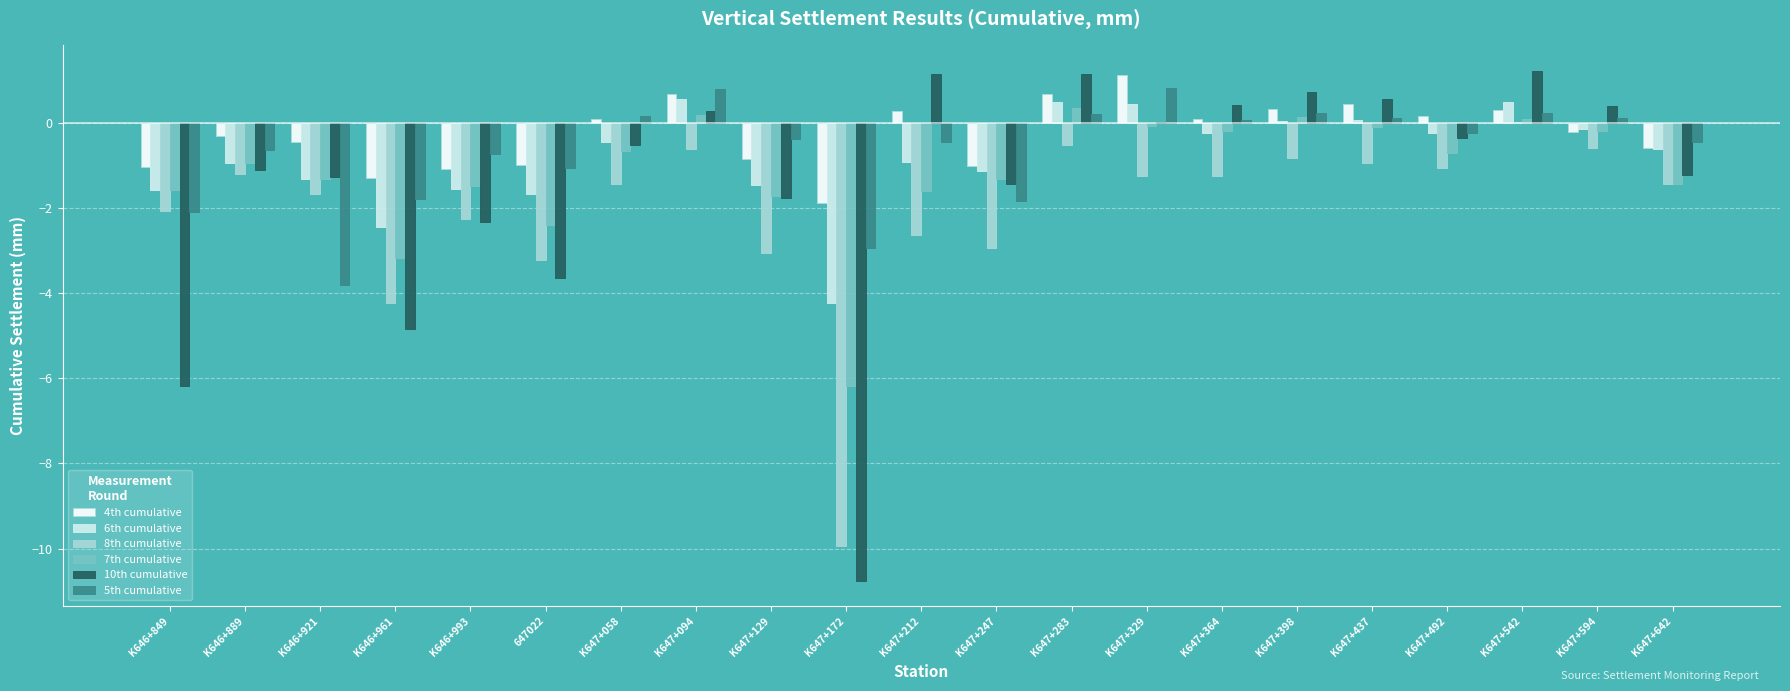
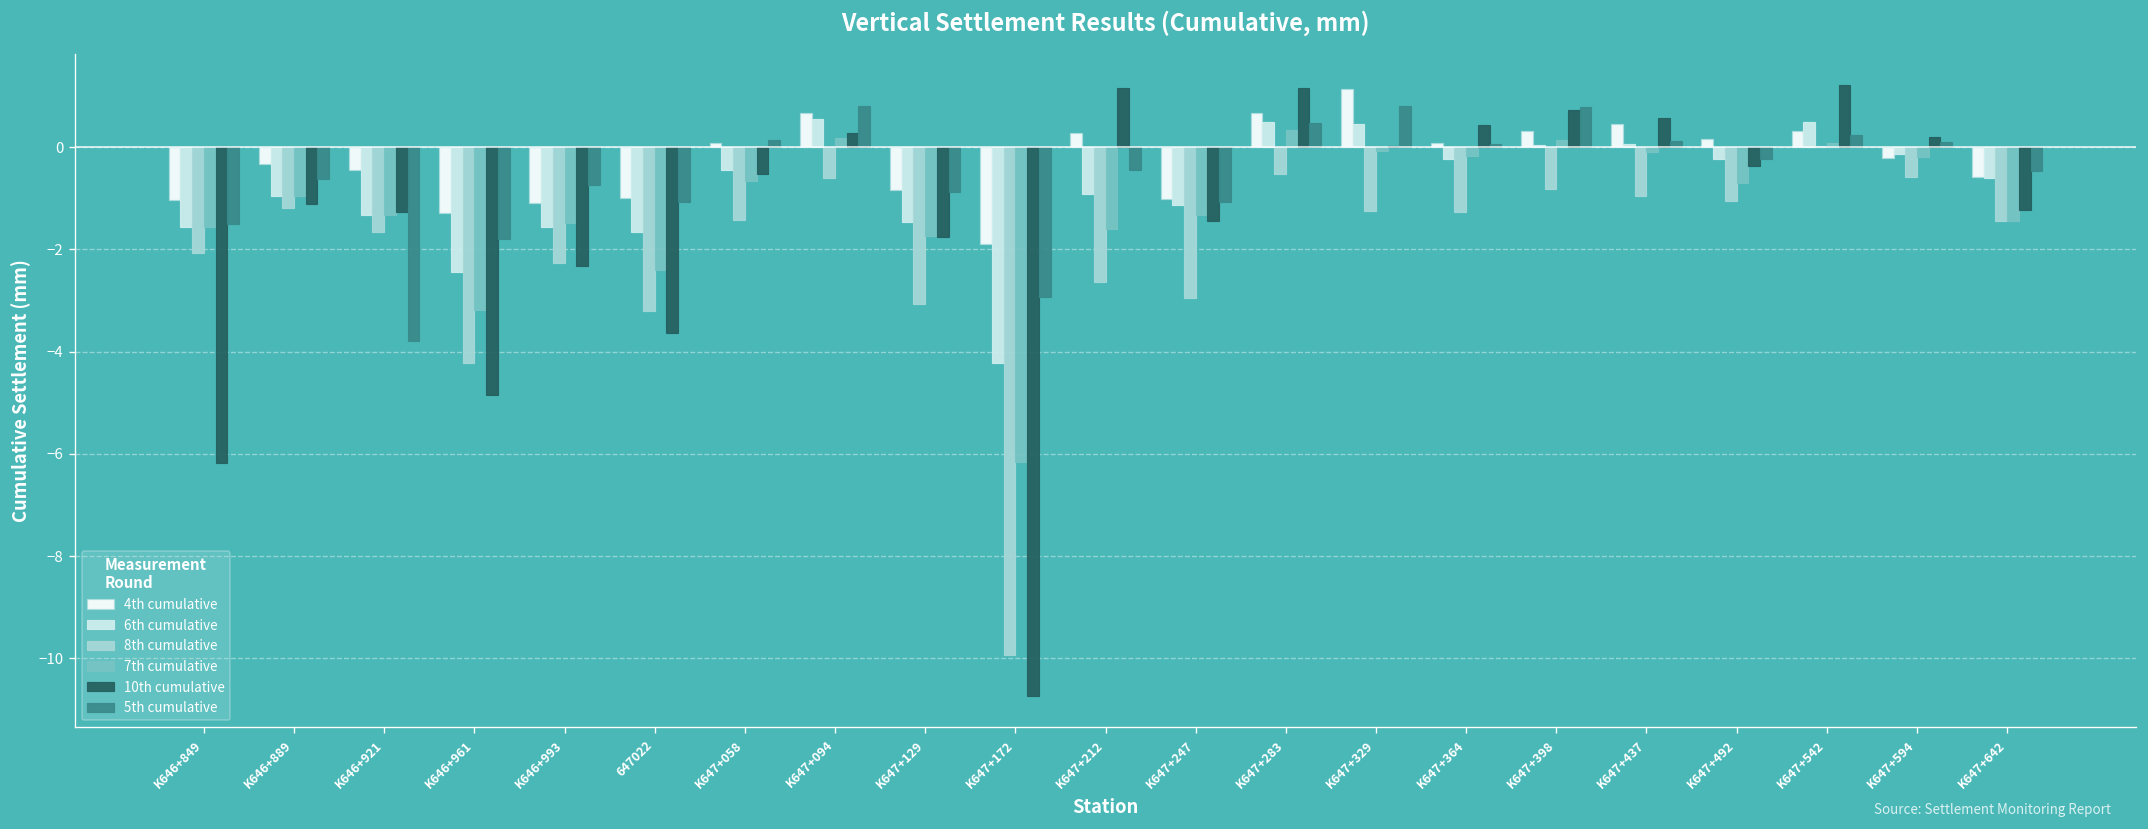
  {
    "10th cumulative": {
      "K646+849": -6.2,
      "K646+889": -1.1,
      "K646+921": -1.3,
      "K646+961": -4.9,
      "K646+993": -2.3,
      "647022": -3.6,
      "K647+058": -0.5,
      "K647+094": 0.3,
      "K647+129": -1.8,
      "K647+172": -10.8,
      "K647+212": 1.2,
      "K647+247": -1.4,
      "K647+283": 1.2,
      "K647+364": 0.4,
      "K647+398": 0.7,
      "K647+437": 0.6,
      "K647+492": -0.4,
      "K647+542": 1.2,
-     "K647+594": 0.4,
+     "K647+594": 0.2,
      "K647+642": -1.2
    },
    "5th cumulative": {
-     "K646+849": -2.1,
+     "K646+849": -1.5,
      "K646+889": -0.6,
      "K646+921": -3.8,
      "K646+961": -1.8,
      "K646+993": -0.7,
      "647022": -1.1,
      "K647+058": 0.2,
      "K647+094": 0.8,
-     "K647+129": -0.4,
+     "K647+129": -0.9,
      "K647+172": -2.9,
      "K647+212": -0.5,
-     "K647+247": -1.8,
-     "K647+283": 0.2,
+     "K647+247": -1.1,
+     "K647+283": 0.5,
      "K647+329": 0.8,
      "K647+364": 0.1,
-     "K647+398": 0.2,
+     "K647+398": 0.8,
      "K647+437": 0.1,
      "K647+492": -0.2,
      "K647+542": 0.2,
      "K647+594": 0.1,
      "K647+642": -0.5
    }
  }
